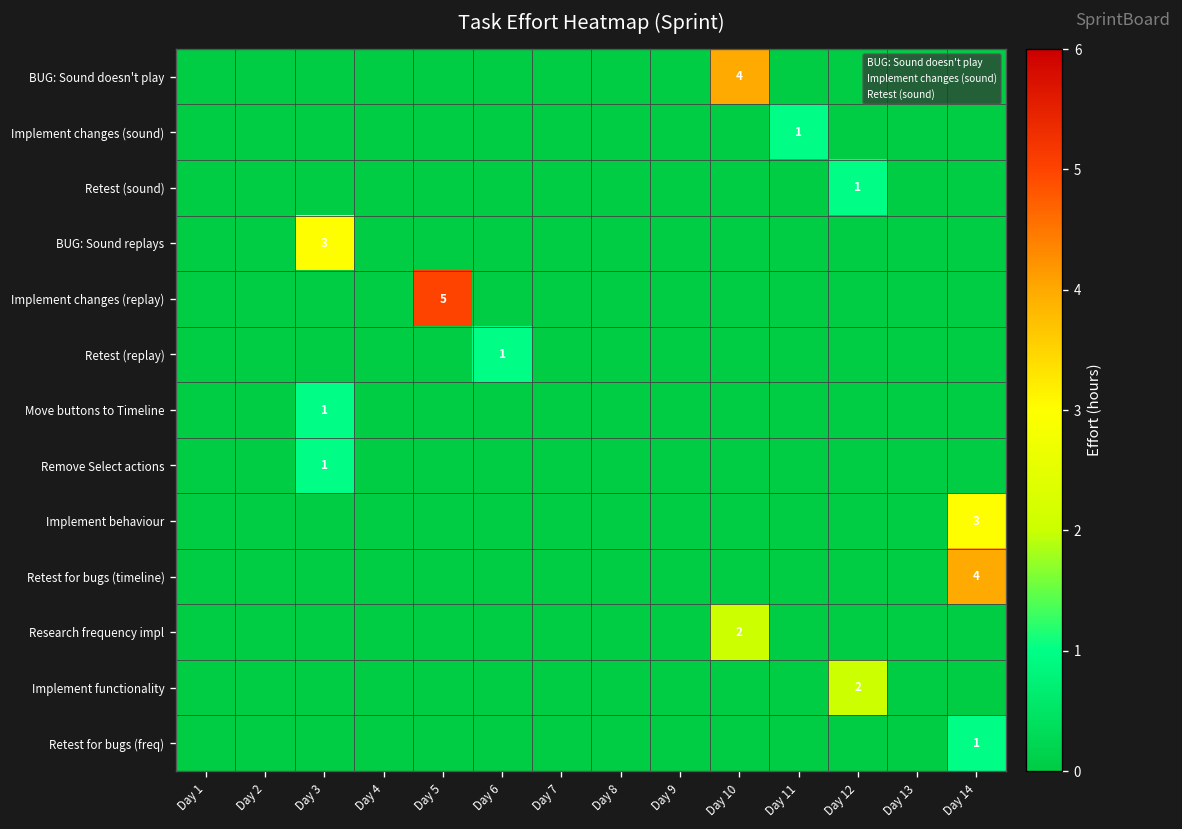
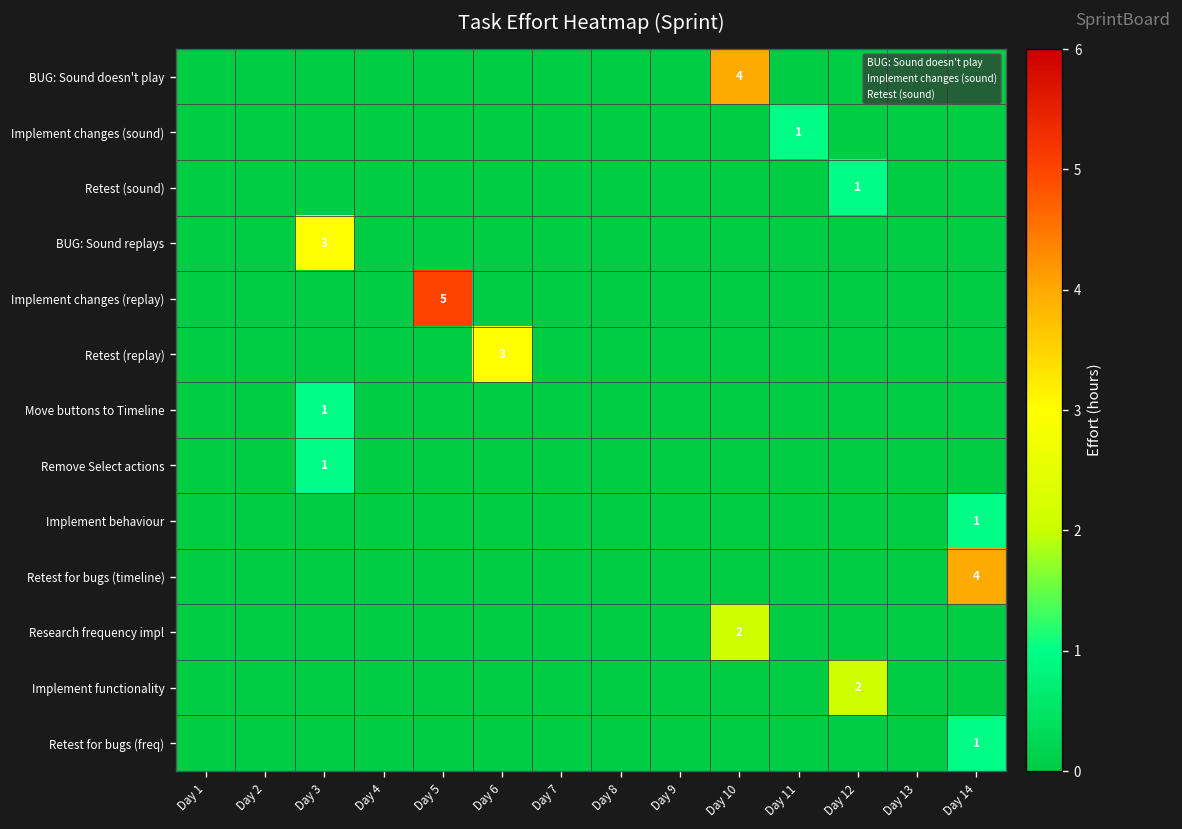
  {
    "BUG: Sound doesn't play": {
      "Day 10": 4
    },
    "Implement changes (sound)": {
      "Day 11": 1
    },
    "Retest (sound)": {
      "Day 12": 1
    },
    "BUG: Sound replays": {
      "Day 3": 3
    },
    "Implement changes (replay)": {
      "Day 5": 5
    },
    "Retest (replay)": {
-     "Day 6": 1
+     "Day 6": 3
    },
    "Move buttons to Timeline": {
      "Day 3": 1
    },
    "Remove Select actions": {
      "Day 3": 1
    },
    "Implement behaviour": {
-     "Day 14": 3
+     "Day 14": 1
    },
    "Retest for bugs (timeline)": {
      "Day 14": 4
    },
    "Research frequency impl": {
      "Day 10": 2
    },
    "Implement functionality": {
      "Day 12": 2
    },
    "Retest for bugs (freq)": {
      "Day 14": 1
    }
  }
